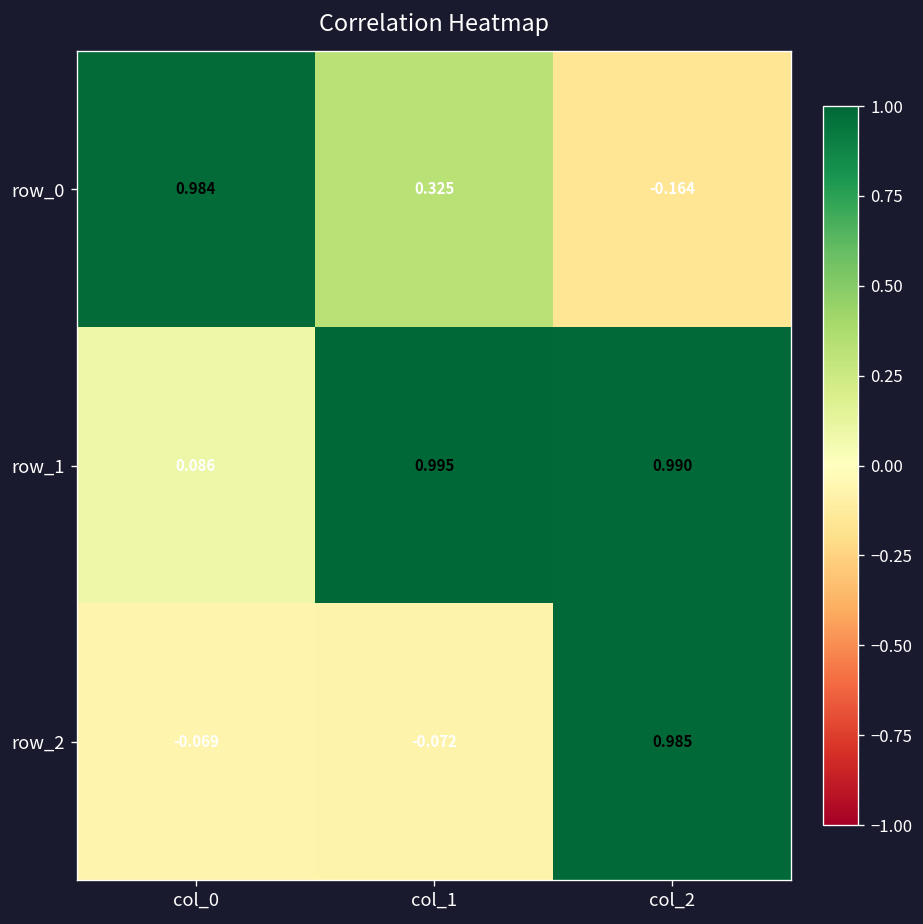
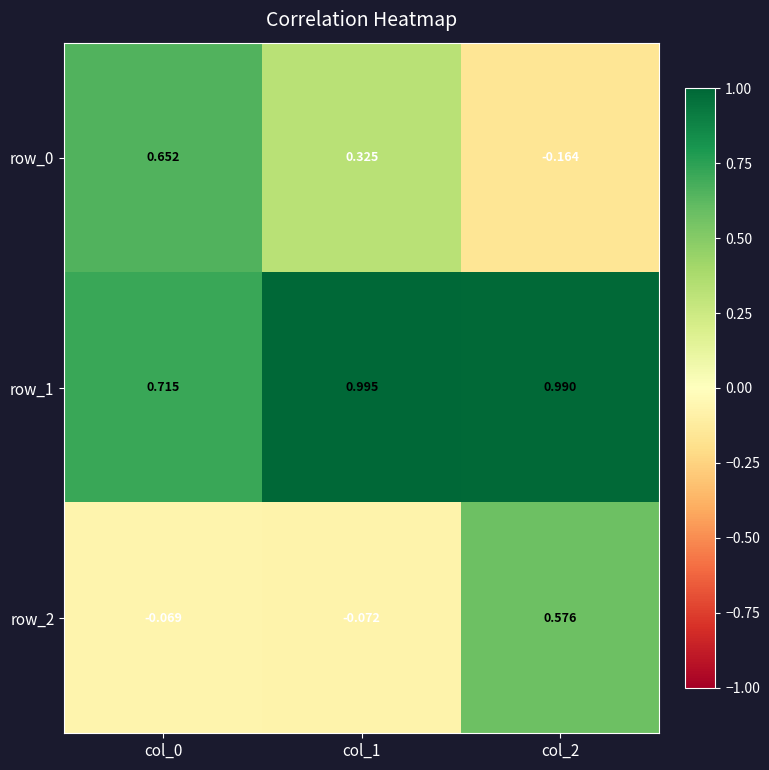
  {
    "row_0": {
-     "col_0": 0.984,
+     "col_0": 0.652,
      "col_1": 0.325,
      "col_2": -0.164
    },
    "row_1": {
-     "col_0": 0.086,
+     "col_0": 0.715,
      "col_1": 0.995,
      "col_2": 0.990
    },
    "row_2": {
      "col_0": -0.069,
      "col_1": -0.072,
-     "col_2": 0.985
+     "col_2": 0.576
    }
  }
